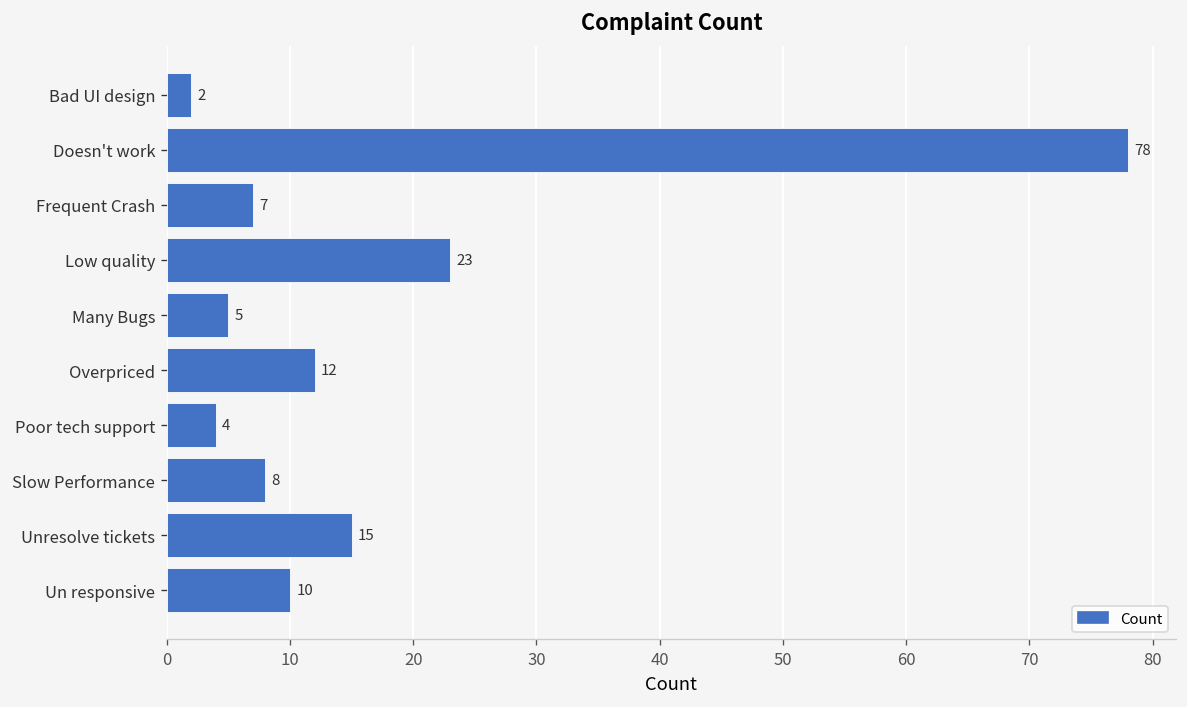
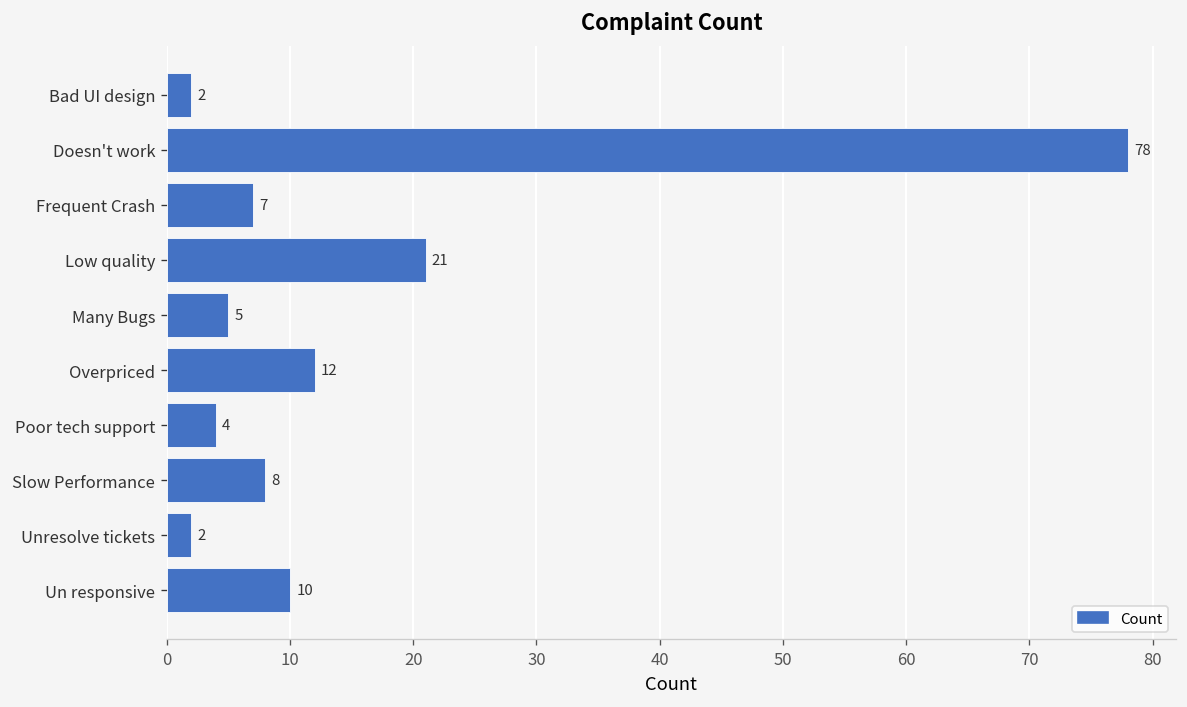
  {
    "Bad UI design": 2,
    "Doesn't work": 78,
    "Frequent Crash": 7,
-   "Low quality": 23,
+   "Low quality": 21,
    "Many Bugs": 5,
    "Overpriced": 12,
    "Poor tech support": 4,
    "Slow Performance": 8,
-   "Unresolve tickets": 15,
+   "Unresolve tickets": 2,
    "Un responsive": 10
  }
